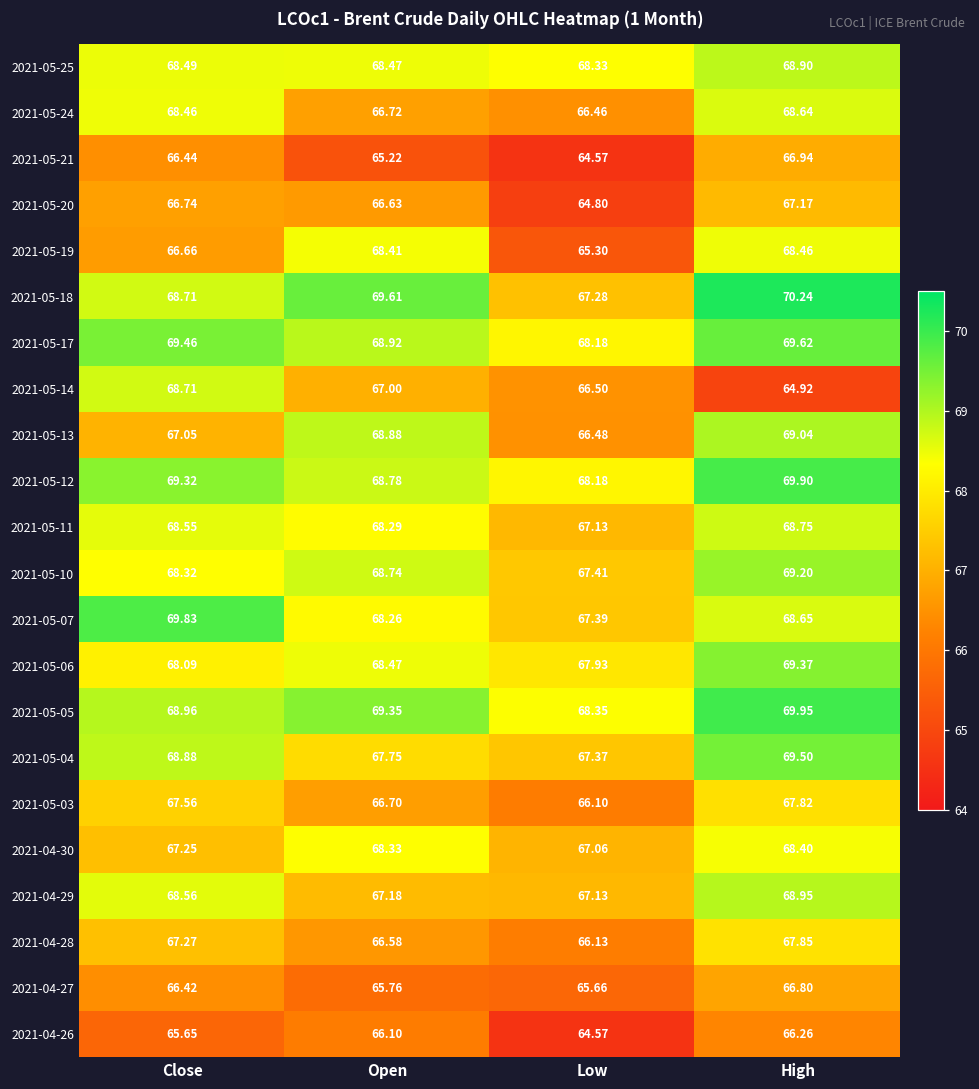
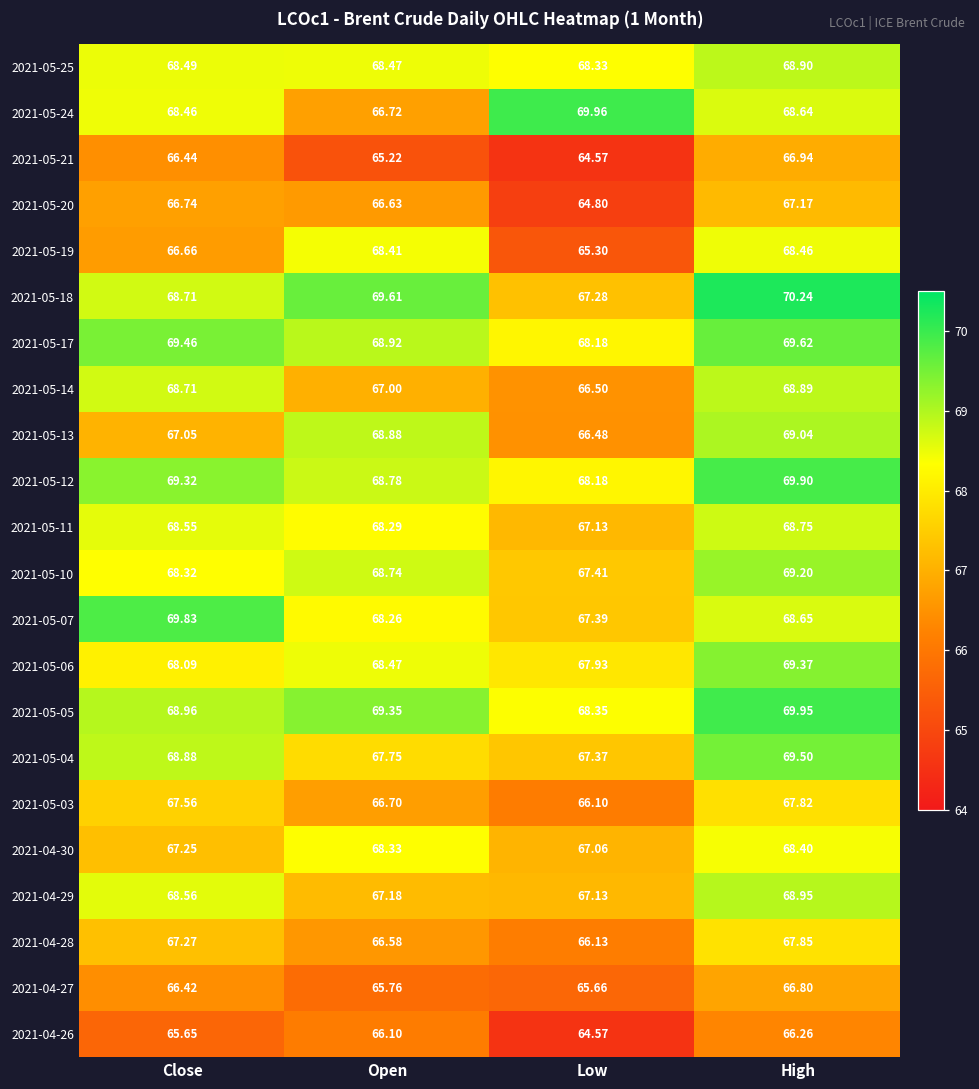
  {
    "2021-05-25": {
      "Close": 68.49,
      "Open": 68.47,
      "Low": 68.33,
      "High": 68.90
    },
    "2021-05-24": {
      "Close": 68.46,
      "Open": 66.72,
-     "Low": 66.46,
+     "Low": 69.96,
      "High": 68.64
    },
    "2021-05-21": {
      "Close": 66.44,
      "Open": 65.22,
      "Low": 64.57,
      "High": 66.94
    },
    "2021-05-20": {
      "Close": 66.74,
      "Open": 66.63,
      "Low": 64.80,
      "High": 67.17
    },
    "2021-05-19": {
      "Close": 66.66,
      "Open": 68.41,
      "Low": 65.30,
      "High": 68.46
    },
    "2021-05-18": {
      "Close": 68.71,
      "Open": 69.61,
      "Low": 67.28,
      "High": 70.24
    },
    "2021-05-17": {
      "Close": 69.46,
      "Open": 68.92,
      "Low": 68.18,
      "High": 69.62
    },
    "2021-05-14": {
      "Close": 68.71,
      "Open": 67.00,
      "Low": 66.50,
-     "High": 64.92
+     "High": 68.89
    },
    "2021-05-13": {
      "Close": 67.05,
      "Open": 68.88,
      "Low": 66.48,
      "High": 69.04
    },
    "2021-05-12": {
      "Close": 69.32,
      "Open": 68.78,
      "Low": 68.18,
      "High": 69.90
    },
    "2021-05-11": {
      "Close": 68.55,
      "Open": 68.29,
      "Low": 67.13,
      "High": 68.75
    },
    "2021-05-10": {
      "Close": 68.32,
      "Open": 68.74,
      "Low": 67.41,
      "High": 69.20
    },
    "2021-05-07": {
      "Close": 69.83,
      "Open": 68.26,
      "Low": 67.39,
      "High": 68.65
    },
    "2021-05-06": {
      "Close": 68.09,
      "Open": 68.47,
      "Low": 67.93,
      "High": 69.37
    },
    "2021-05-05": {
      "Close": 68.96,
      "Open": 69.35,
      "Low": 68.35,
      "High": 69.95
    },
    "2021-05-04": {
      "Close": 68.88,
      "Open": 67.75,
      "Low": 67.37,
      "High": 69.50
    },
    "2021-05-03": {
      "Close": 67.56,
      "Open": 66.70,
      "Low": 66.10,
      "High": 67.82
    },
    "2021-04-30": {
      "Close": 67.25,
      "Open": 68.33,
      "Low": 67.06,
      "High": 68.40
    },
    "2021-04-29": {
      "Close": 68.56,
      "Open": 67.18,
      "Low": 67.13,
      "High": 68.95
    },
    "2021-04-28": {
      "Close": 67.27,
      "Open": 66.58,
      "Low": 66.13,
      "High": 67.85
    },
    "2021-04-27": {
      "Close": 66.42,
      "Open": 65.76,
      "Low": 65.66,
      "High": 66.80
    },
    "2021-04-26": {
      "Close": 65.65,
      "Open": 66.10,
      "Low": 64.57,
      "High": 66.26
    }
  }
